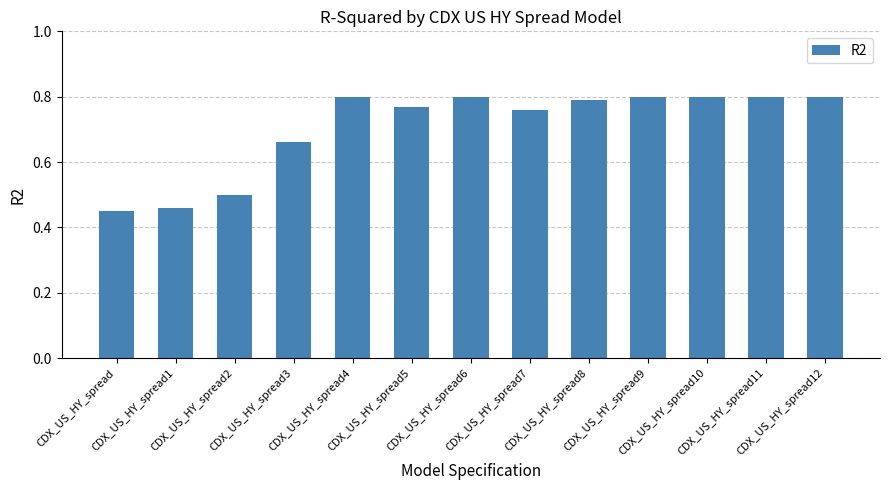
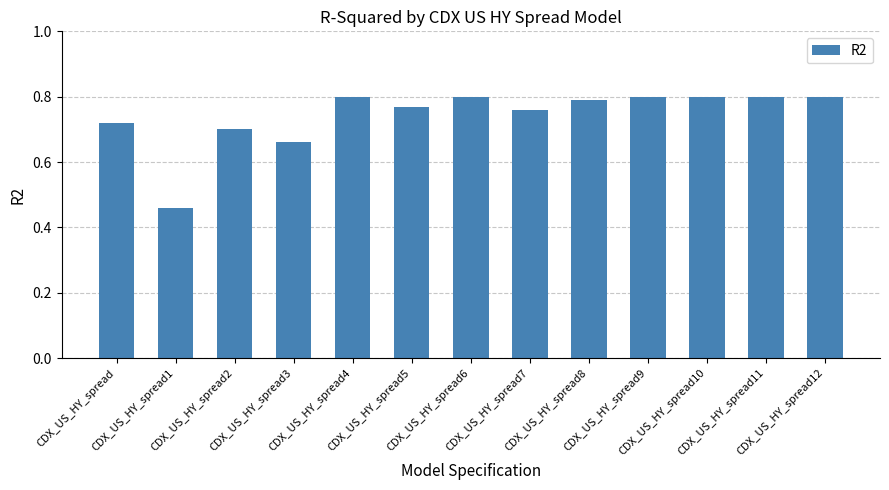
  {
-   "CDX_US_HY_spread": 0.45,
+   "CDX_US_HY_spread": 0.72,
    "CDX_US_HY_spread1": 0.46,
-   "CDX_US_HY_spread2": 0.5,
+   "CDX_US_HY_spread2": 0.7,
    "CDX_US_HY_spread3": 0.66,
    "CDX_US_HY_spread4": 0.80,
    "CDX_US_HY_spread5": 0.77,
    "CDX_US_HY_spread6": 0.80,
    "CDX_US_HY_spread7": 0.76,
    "CDX_US_HY_spread8": 0.79,
    "CDX_US_HY_spread9": 0.80,
    "CDX_US_HY_spread10": 0.80,
    "CDX_US_HY_spread11": 0.80,
    "CDX_US_HY_spread12": 0.80
  }
